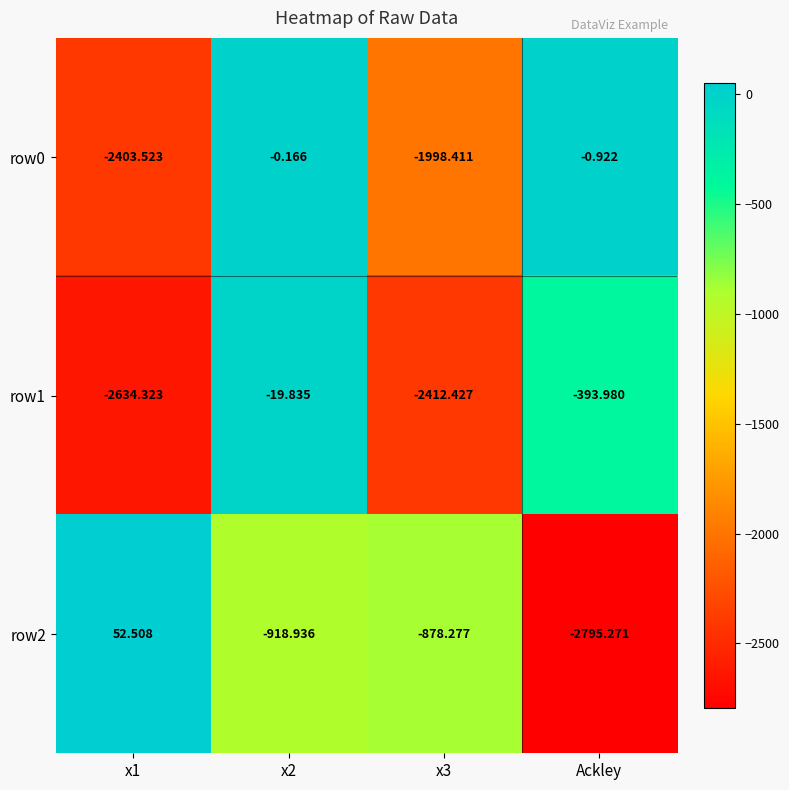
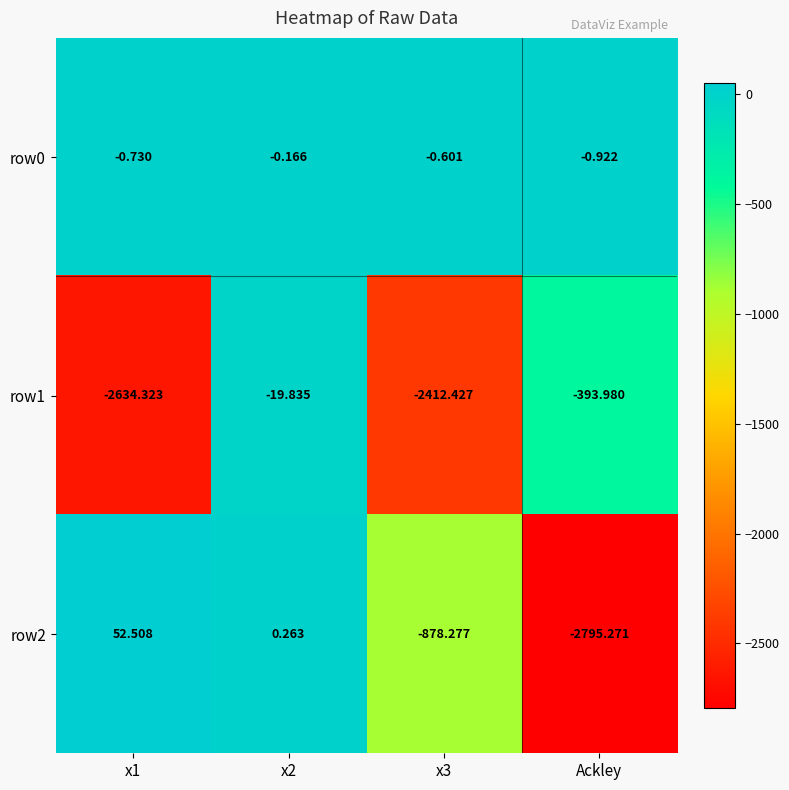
  {
    "row0": {
-     "x1": -2403.523,
+     "x1": -0.730,
      "x2": -0.166,
-     "x3": -1998.411,
+     "x3": -0.601,
      "Ackley": -0.922
    },
    "row1": {
      "x1": -2634.323,
      "x2": -19.835,
      "x3": -2412.427,
      "Ackley": -393.980
    },
    "row2": {
      "x1": 52.508,
-     "x2": -918.936,
+     "x2": 0.263,
      "x3": -878.277,
      "Ackley": -2795.271
    }
  }
